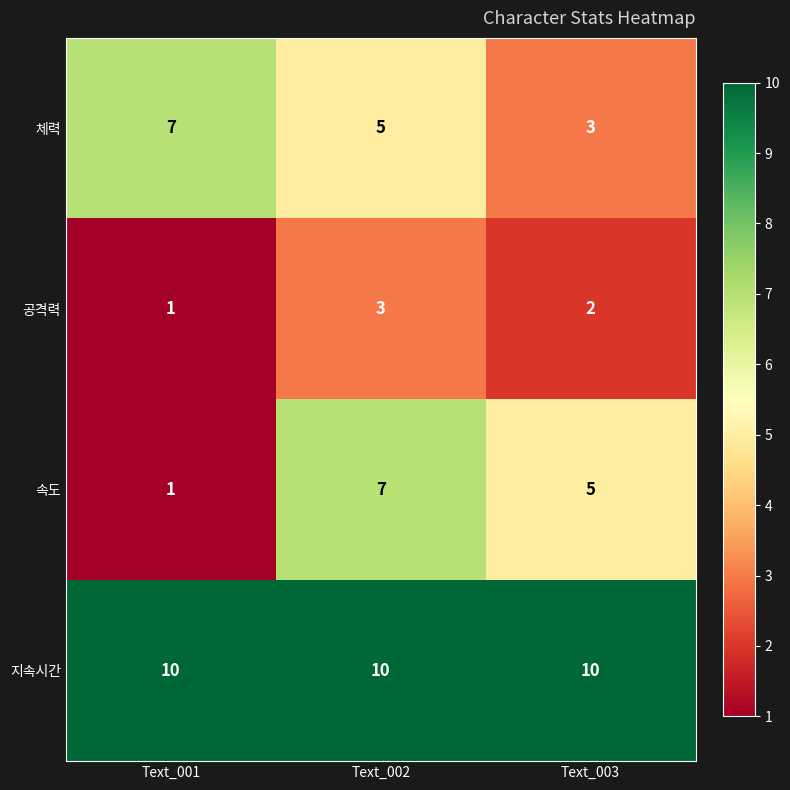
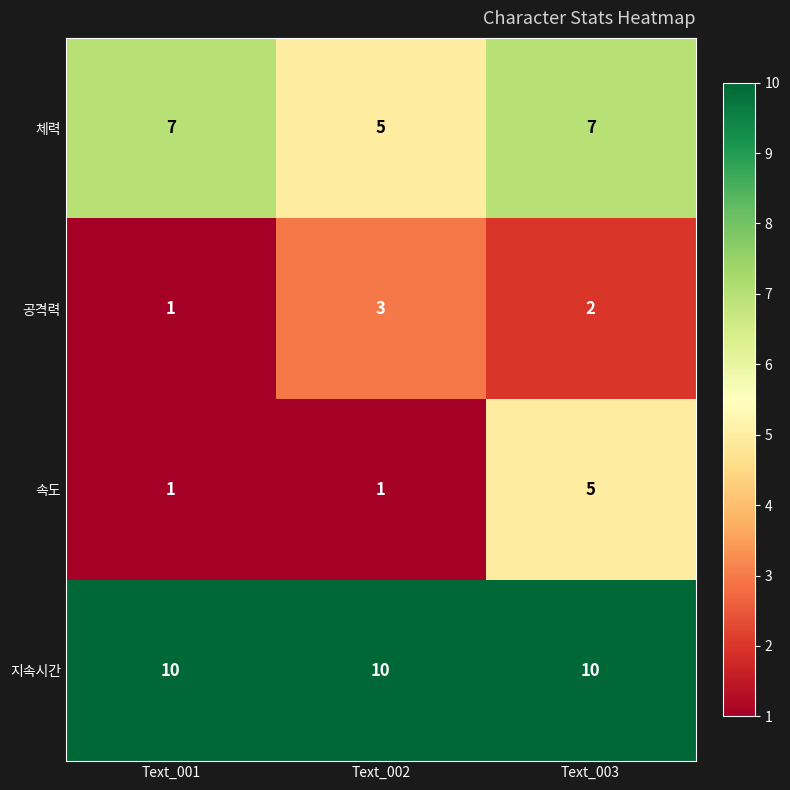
  {
    "체력": {
      "Text_001": 7,
      "Text_002": 5,
-     "Text_003": 3
+     "Text_003": 7
    },
    "공격력": {
      "Text_001": 1,
      "Text_002": 3,
      "Text_003": 2
    },
    "속도": {
      "Text_001": 1,
-     "Text_002": 7,
+     "Text_002": 1,
      "Text_003": 5
    },
    "지속시간": {
      "Text_001": 10,
      "Text_002": 10,
      "Text_003": 10
    }
  }
